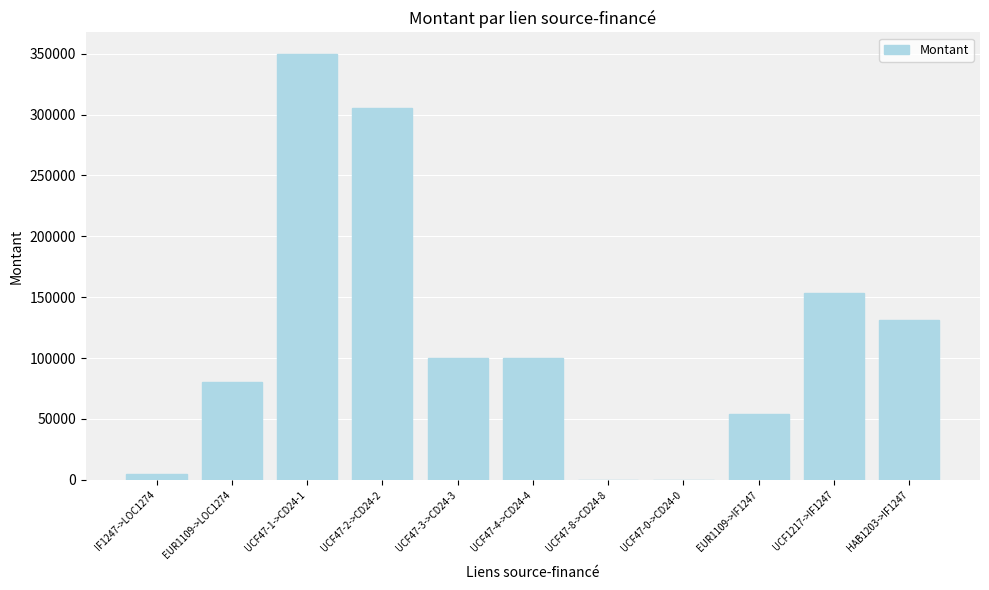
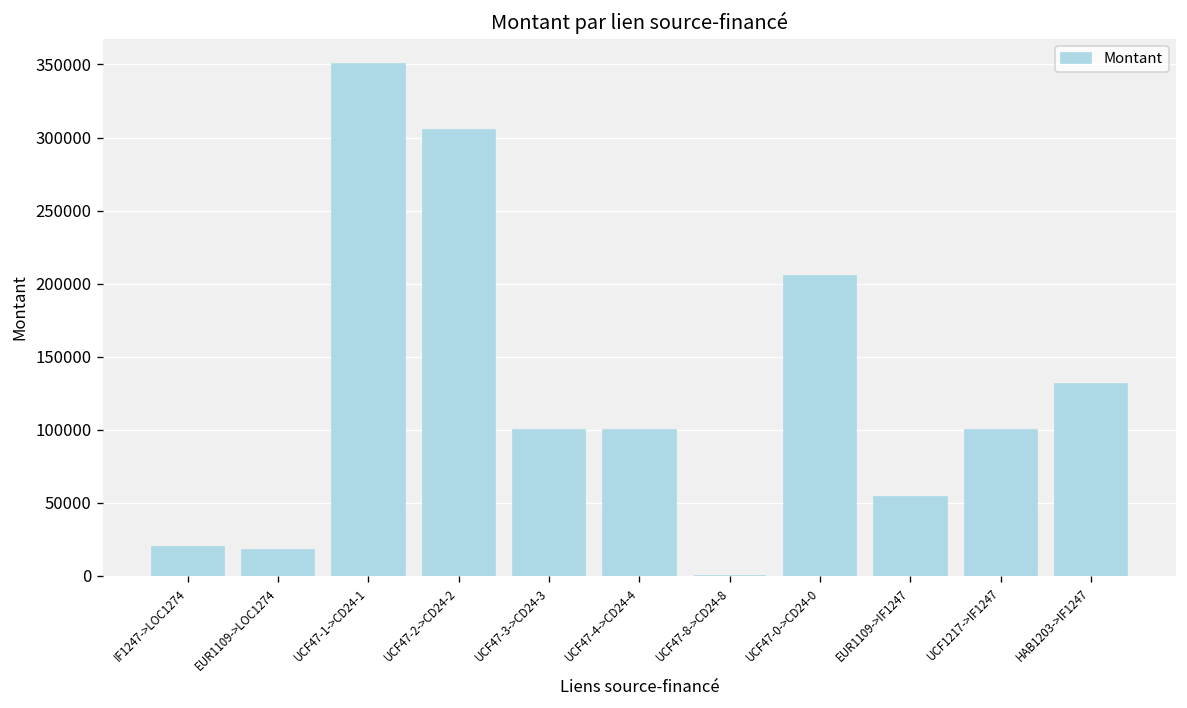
  {
-   "IF1247->LOC1274": 5000,
-   "EUR1109->LOC1274": 80000,
+   "IF1247->LOC1274": 20000,
+   "EUR1109->LOC1274": 17000,
    "UCF47-1->CD24-1": 350000,
    "UCF47-2->CD24-2": 305000,
    "UCF47-3->CD24-3": 100000,
    "UCF47-4->CD24-4": 100000,
-   "UCF47-0->CD24-0": 0,
+   "UCF47-0->CD24-0": 205000,
    "EUR1109->IF1247": 54000,
-   "UCF1217->IF1247": 153000,
+   "UCF1217->IF1247": 100000,
    "HAB1203->IF1247": 131000
  }
